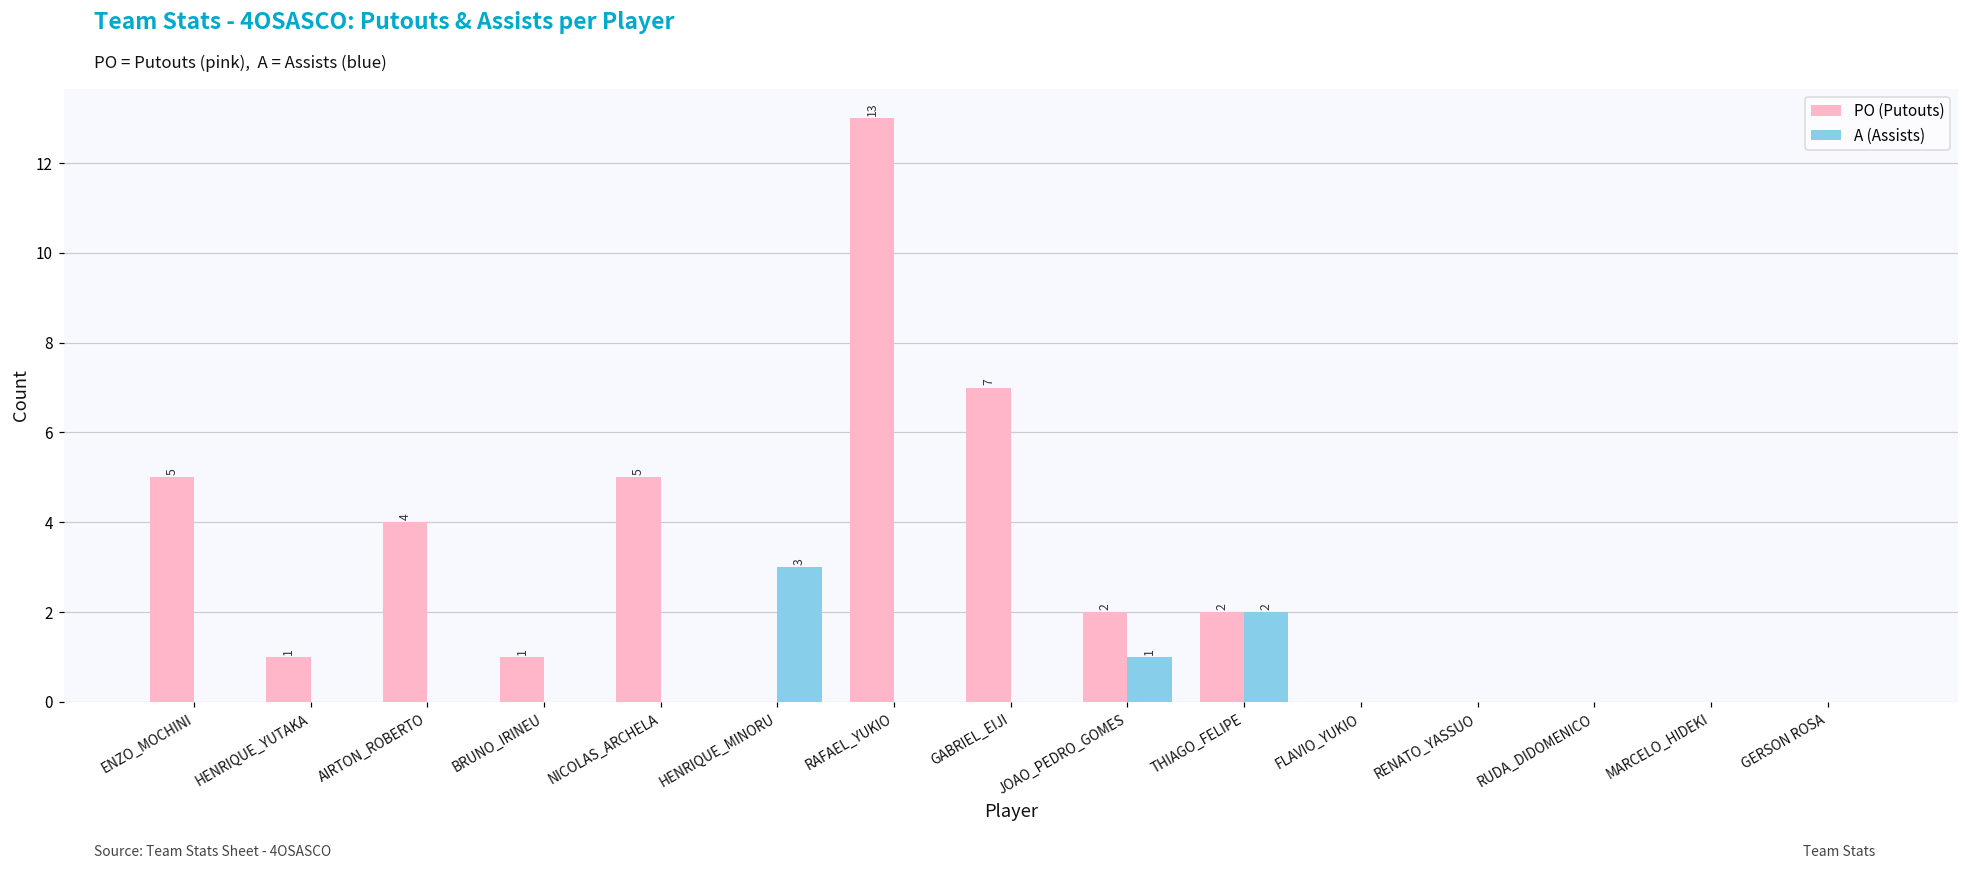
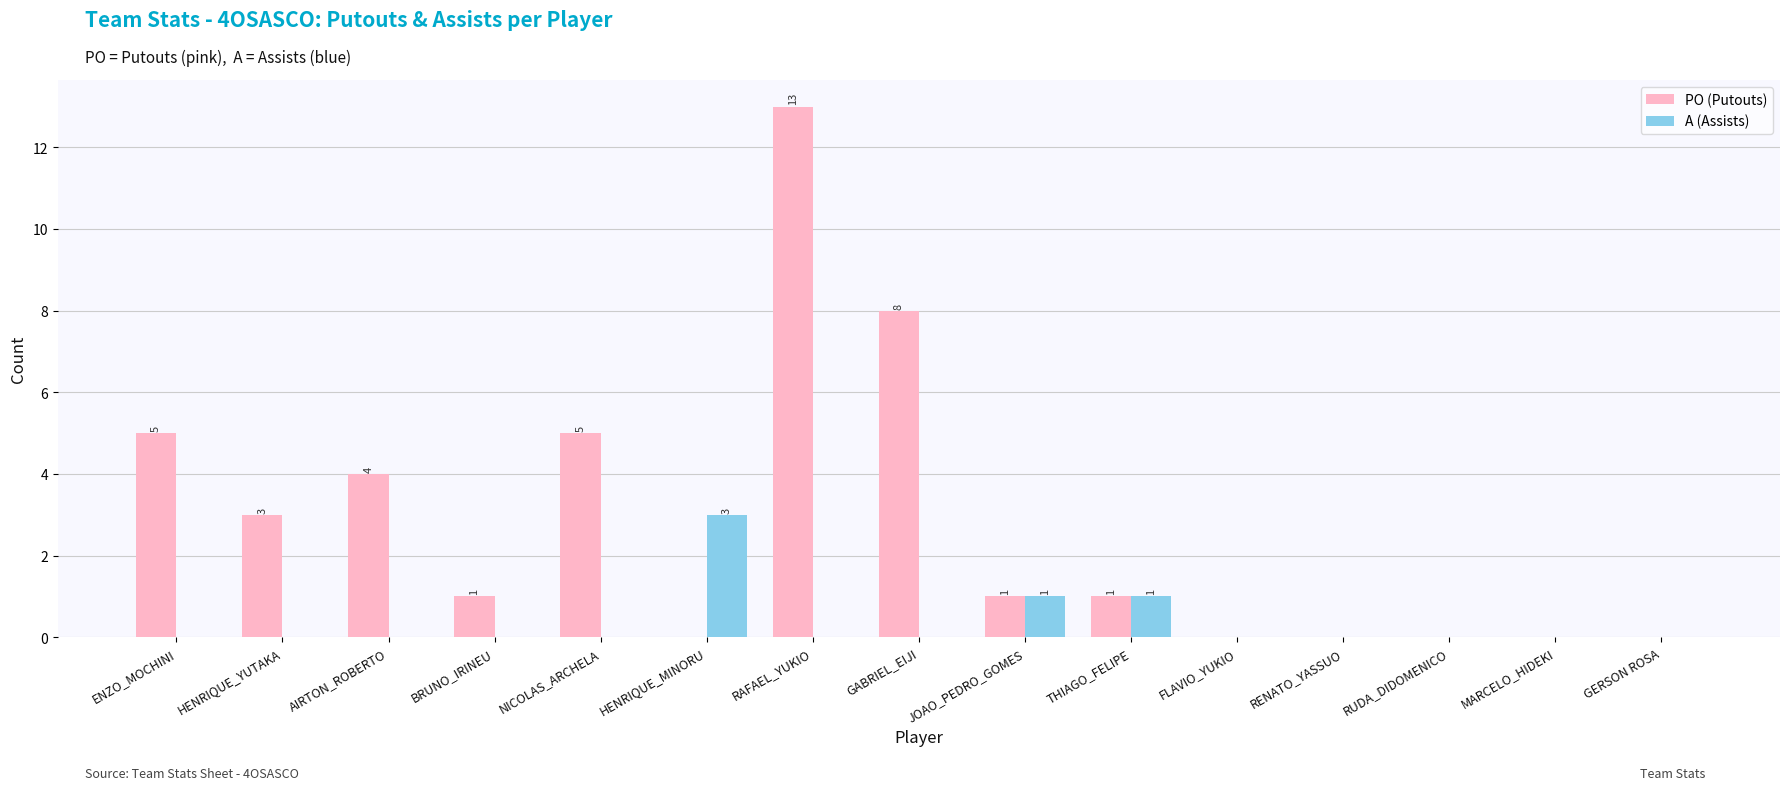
  {
    "PO (Putouts)": {
      "ENZO_MOCHINI": 5,
-     "HENRIQUE_YUTAKA": 1,
+     "HENRIQUE_YUTAKA": 3,
      "AIRTON_ROBERTO": 4,
      "BRUNO_IRINEU": 1,
      "NICOLAS_ARCHELA": 5,
      "RAFAEL_YUKIO": 13,
-     "GABRIEL_EIJI": 7,
-     "JOAO_PEDRO_GOMES": 2,
-     "THIAGO_FELIPE": 2
+     "GABRIEL_EIJI": 8,
+     "JOAO_PEDRO_GOMES": 1,
+     "THIAGO_FELIPE": 1
    },
    "A (Assists)": {
      "HENRIQUE_MINORU": 3,
      "JOAO_PEDRO_GOMES": 1,
-     "THIAGO_FELIPE": 2
+     "THIAGO_FELIPE": 1
    }
  }
